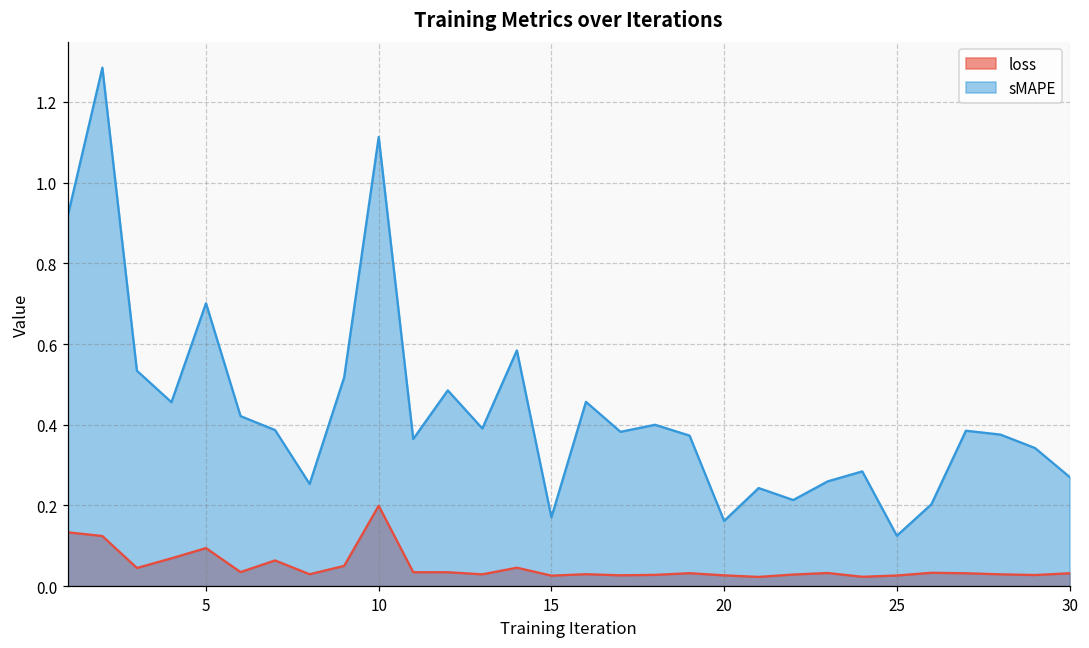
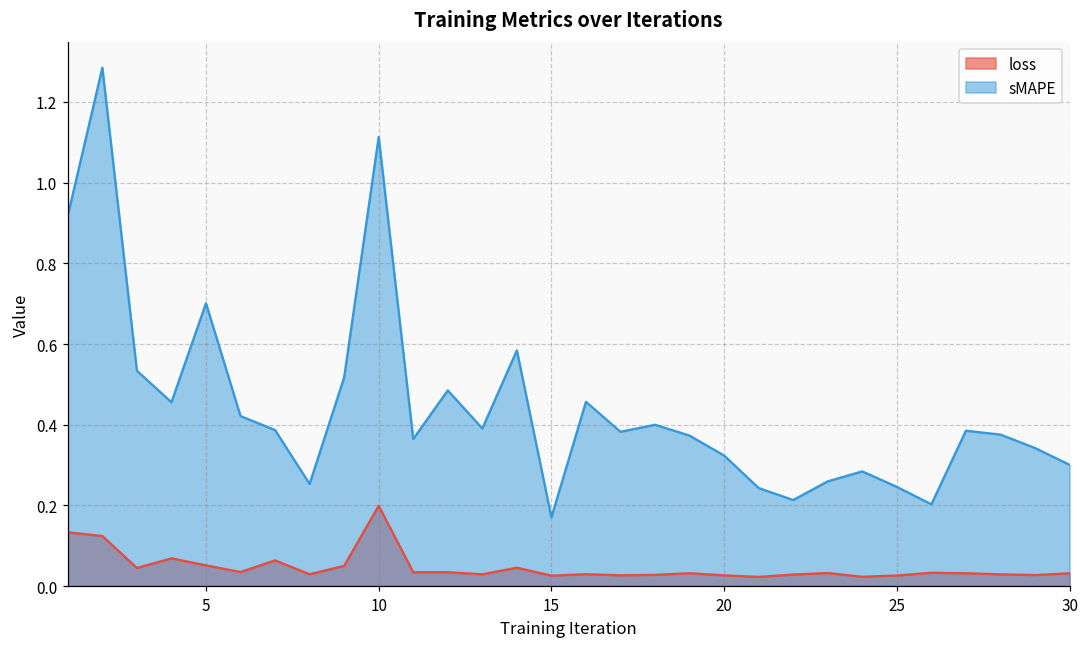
  {
    "loss": {
-     "5": 0.09,
+     "5": 0.05,
      "10": 0.20,
      "15": 0.03,
      "20": 0.03,
      "25": 0.03,
      "30": 0.03
    },
    "sMAPE": {
      "5": 0.70,
      "10": 1.11,
      "15": 0.17,
-     "20": 0.16,
-     "25": 0.12,
-     "30": 0.27
+     "20": 0.32,
+     "25": 0.25,
+     "30": 0.30
    }
  }
